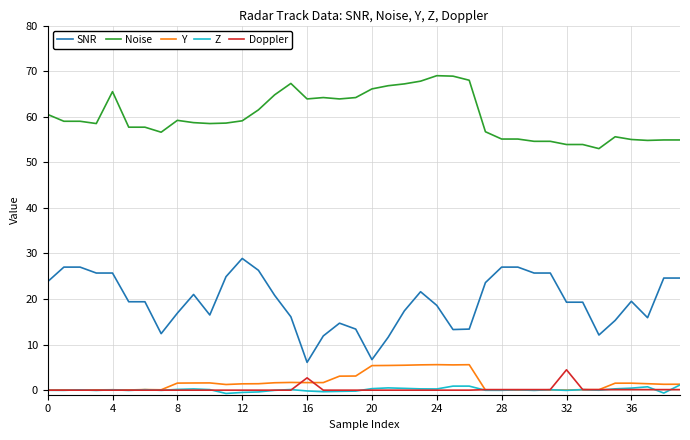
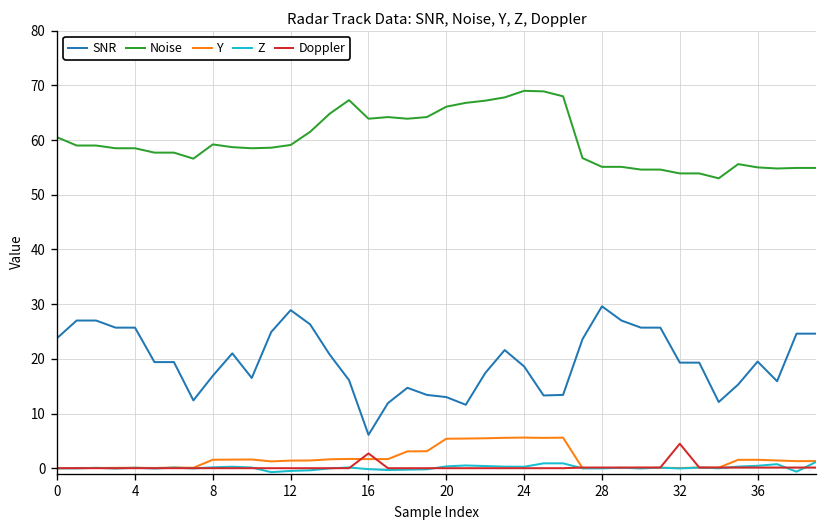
  {
    "SNR": {
      "0": 24,
      "4": 26,
      "8": 17,
      "12": 29,
      "16": 6,
-     "20": 7,
+     "20": 13,
      "24": 19,
-     "28": 27,
+     "28": 30,
      "32": 19,
      "36": 20
    },
    "Noise": {
      "0": 61,
-     "4": 66,
+     "4": 59,
      "8": 59,
      "12": 59,
      "16": 64,
      "20": 66,
      "24": 69,
      "28": 55,
      "32": 54,
      "36": 55
    },
    "Y": {
      "8": 2,
      "12": 1,
      "16": 2,
      "20": 5,
      "24": 6,
      "36": 2
    },
    "Z": {
      "16": 0
    },
    "Doppler": {
      "16": 3,
      "32": 4
    }
  }
